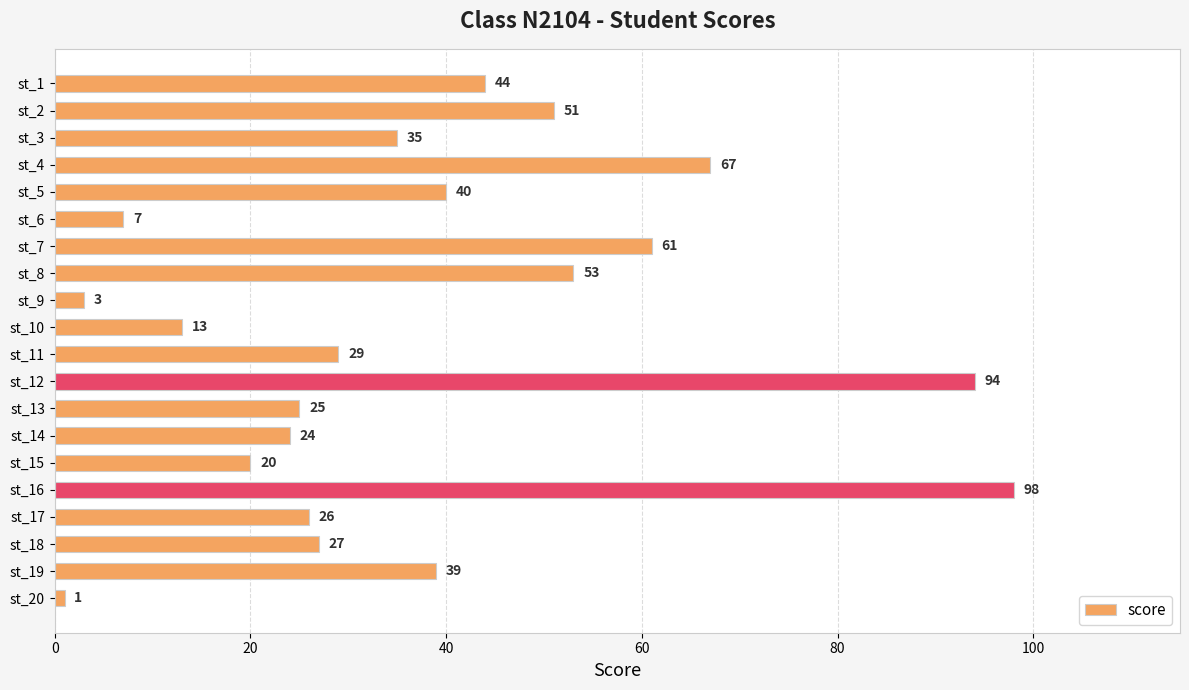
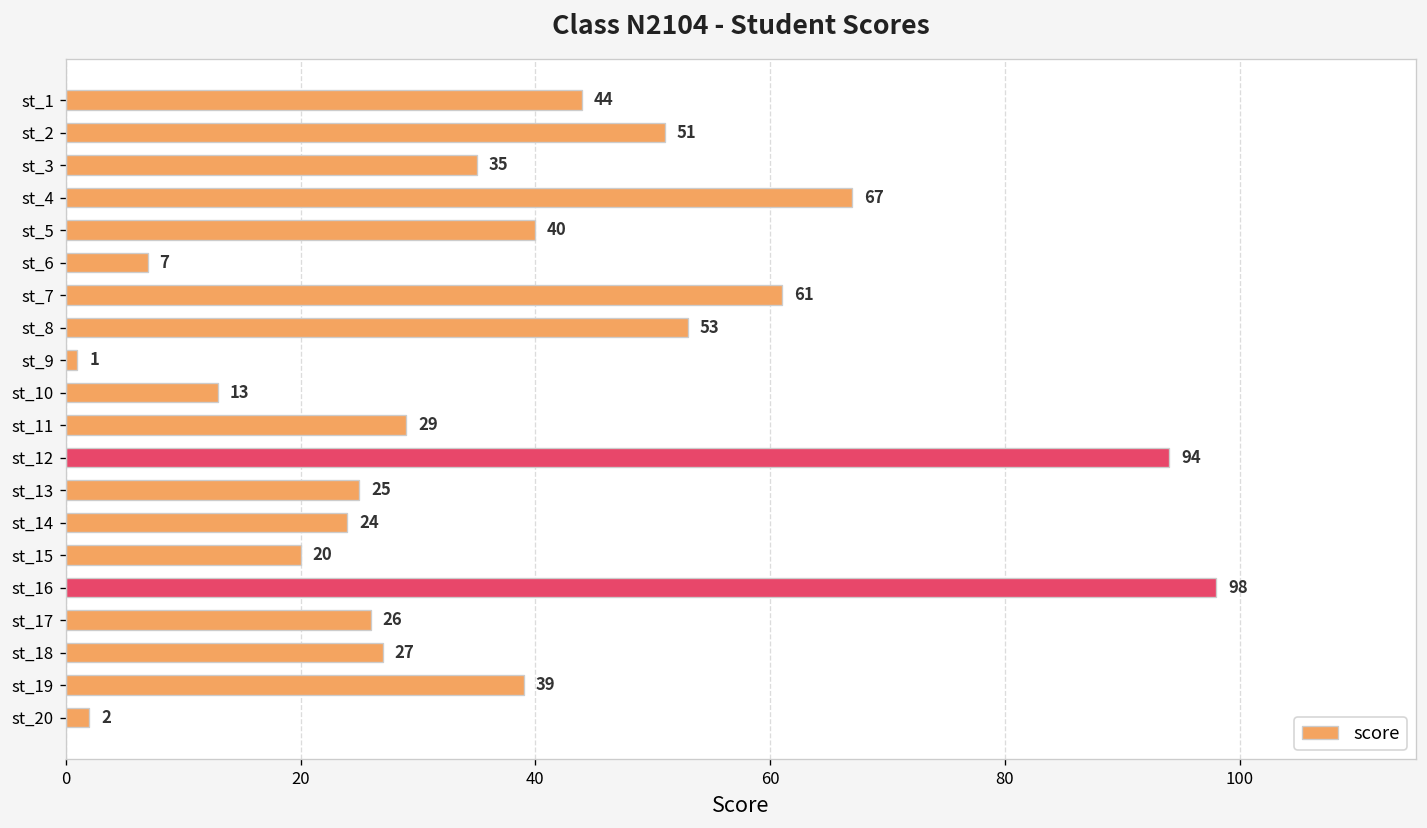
  {
    "st_1": 44,
    "st_2": 51,
    "st_3": 35,
    "st_4": 67,
    "st_5": 40,
    "st_6": 7,
    "st_7": 61,
    "st_8": 53,
-   "st_9": 3,
+   "st_9": 1,
    "st_10": 13,
    "st_11": 29,
    "st_12": 94,
    "st_13": 25,
    "st_14": 24,
    "st_15": 20,
    "st_16": 98,
    "st_17": 26,
    "st_18": 27,
    "st_19": 39,
-   "st_20": 1
+   "st_20": 2
  }
